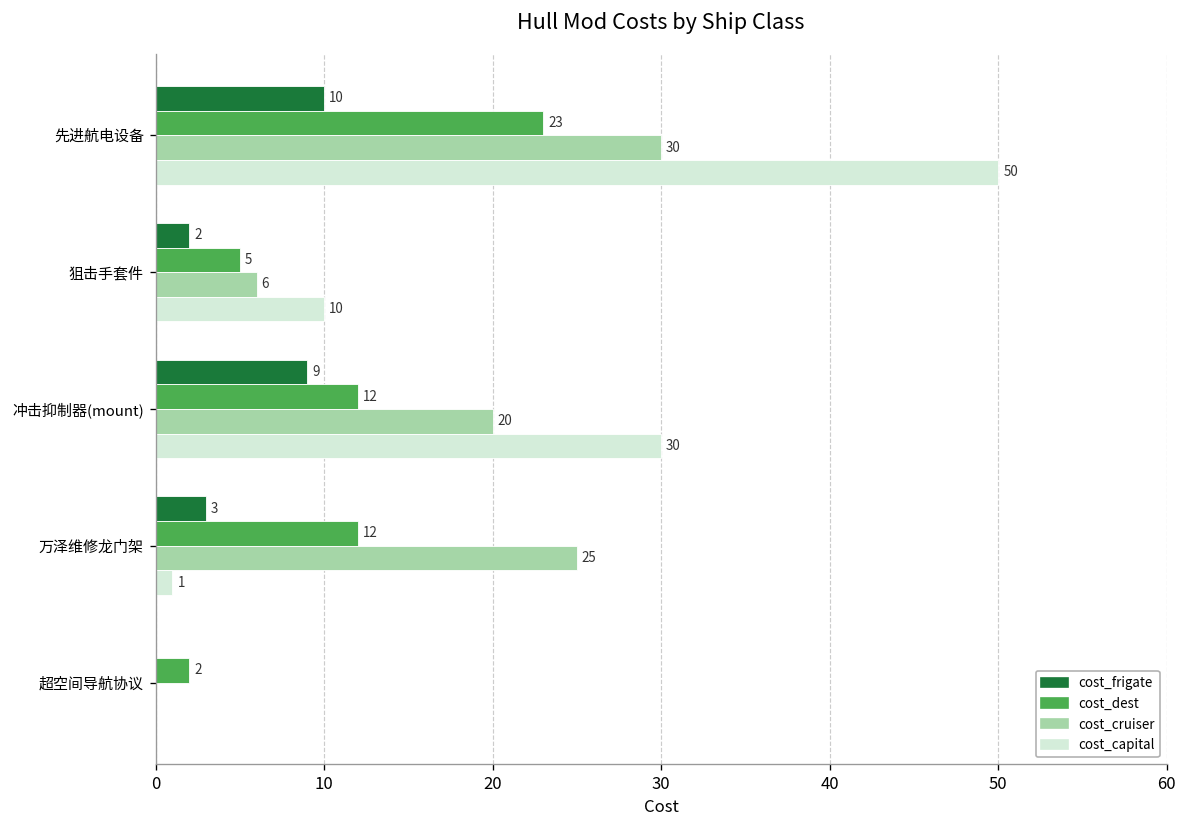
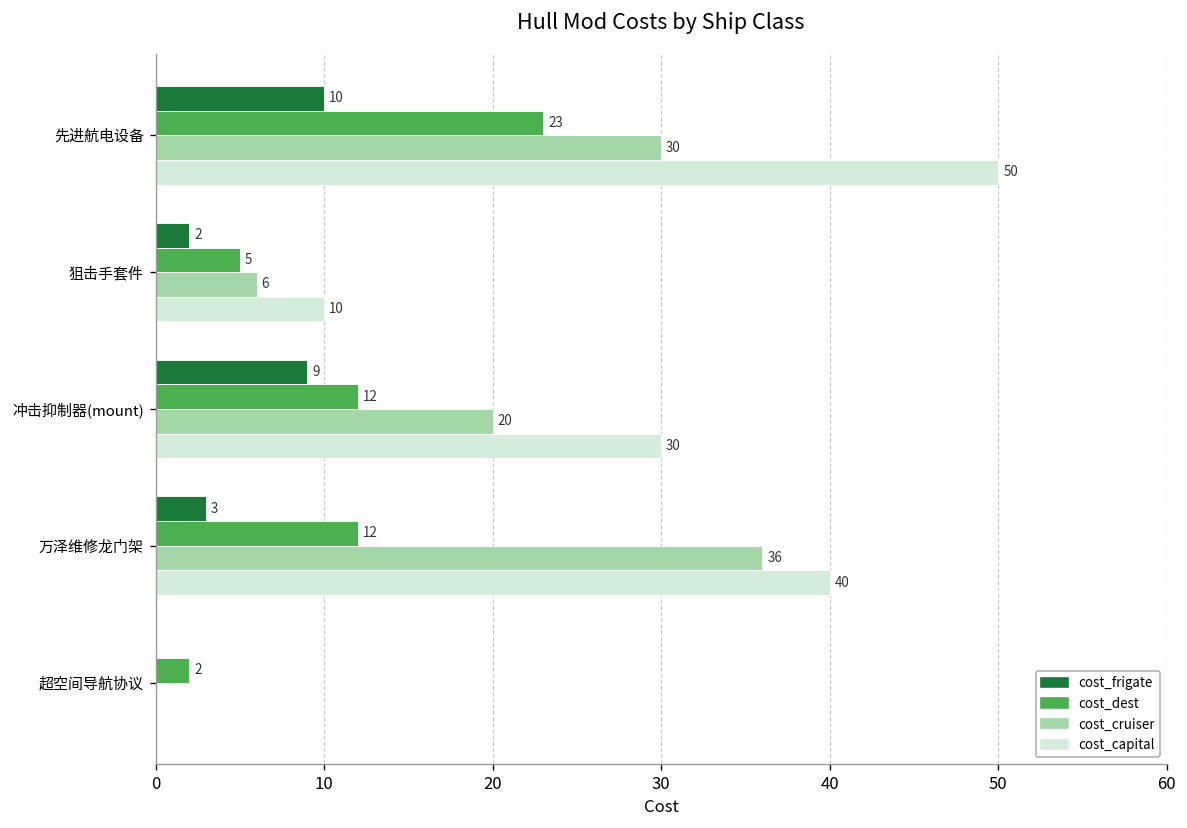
  {
    "cost_frigate": {
      "先进航电设备": 10,
      "狙击手套件": 2,
      "冲击抑制器(mount)": 9,
      "万泽维修龙门架": 3
    },
    "cost_dest": {
      "先进航电设备": 23,
      "狙击手套件": 5,
      "冲击抑制器(mount)": 12,
      "万泽维修龙门架": 12,
      "超空间导航协议": 2
    },
    "cost_cruiser": {
      "先进航电设备": 30,
      "狙击手套件": 6,
      "冲击抑制器(mount)": 20,
-     "万泽维修龙门架": 25
+     "万泽维修龙门架": 36
    },
    "cost_capital": {
      "先进航电设备": 50,
      "狙击手套件": 10,
      "冲击抑制器(mount)": 30,
-     "万泽维修龙门架": 1
+     "万泽维修龙门架": 40
    }
  }
